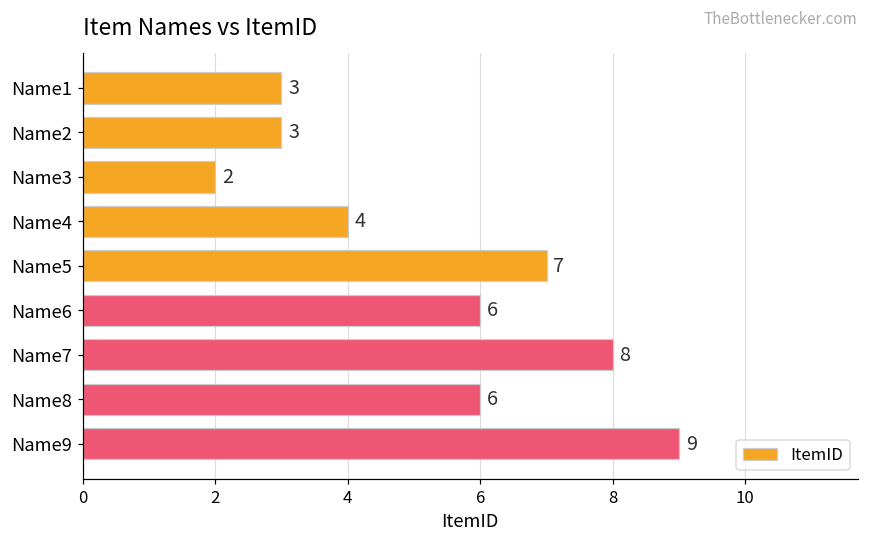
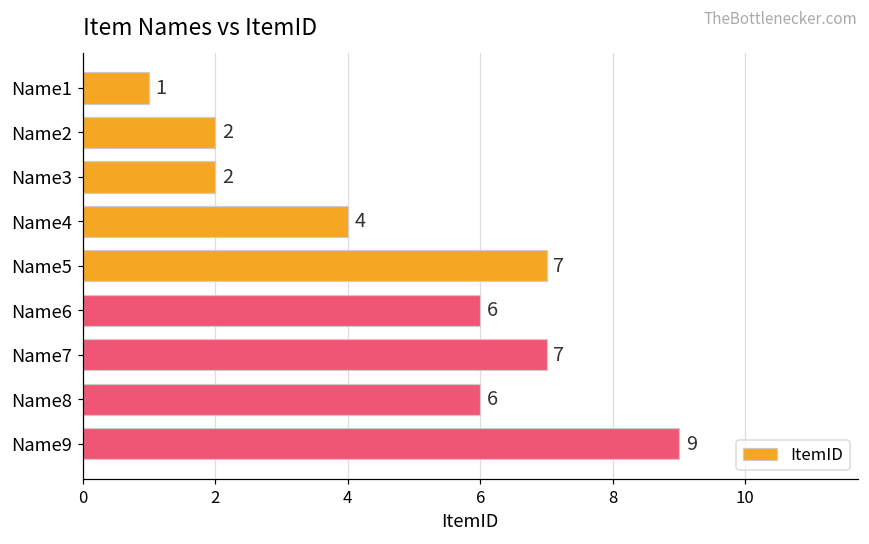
  {
-   "Name1": 3,
-   "Name2": 3,
+   "Name1": 1,
+   "Name2": 2,
    "Name3": 2,
    "Name4": 4,
    "Name5": 7,
    "Name6": 6,
-   "Name7": 8,
+   "Name7": 7,
    "Name8": 6,
    "Name9": 9
  }
